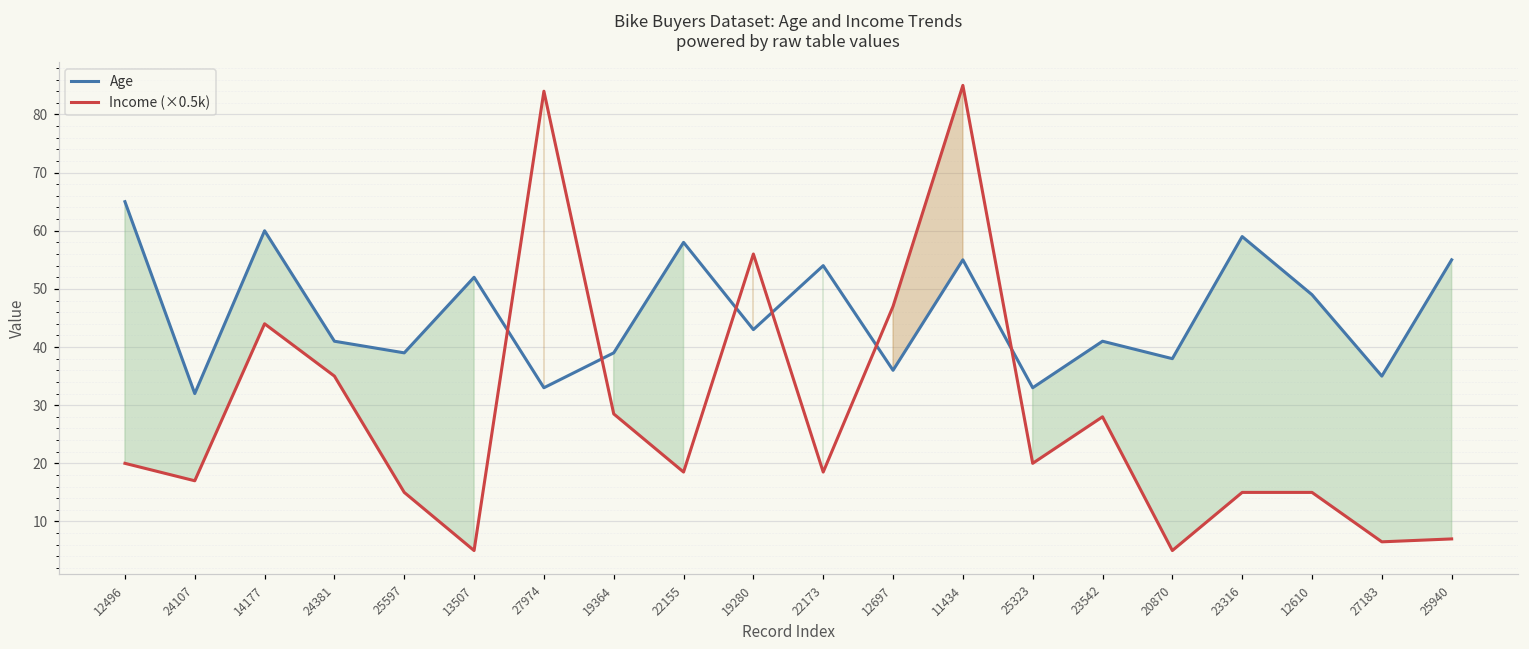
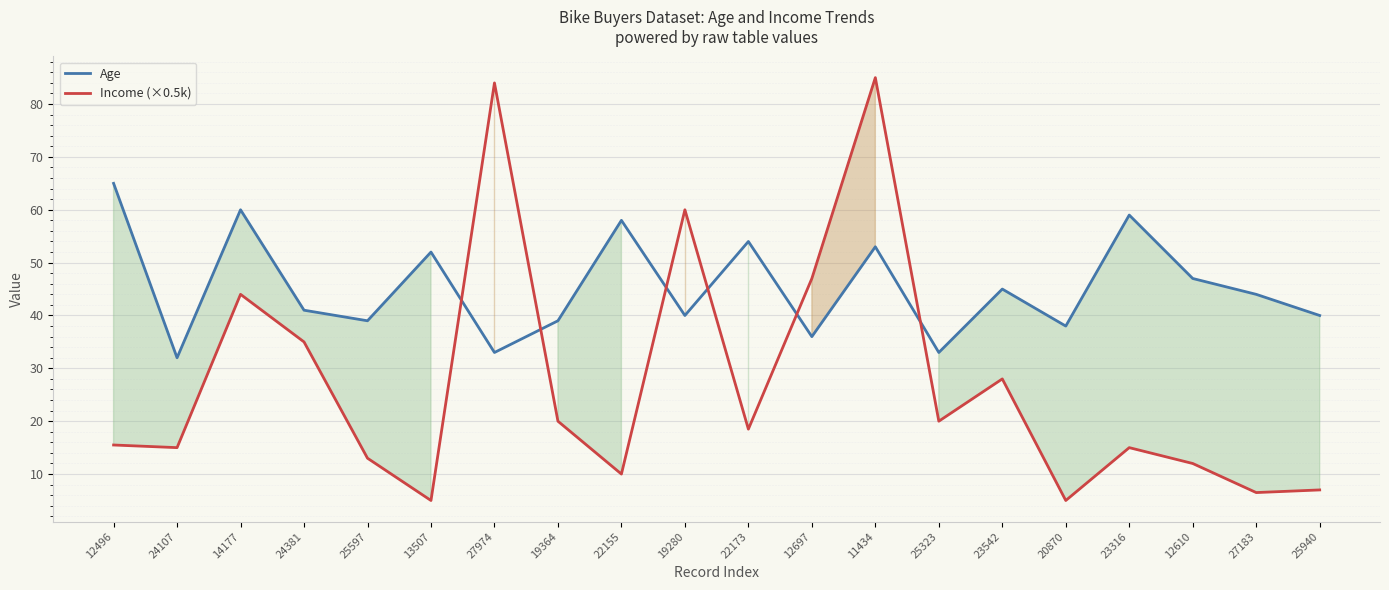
  {
    "Age": {
      "12496": 65,
      "24107": 32,
      "14177": 60,
      "24381": 41,
      "25597": 39,
      "13507": 52,
      "27974": 33,
      "19364": 39,
      "22155": 58,
-     "19280": 43,
+     "19280": 40,
      "22173": 54,
      "12697": 36,
-     "11434": 55,
+     "11434": 53,
      "25323": 33,
-     "23542": 41,
+     "23542": 45,
      "20870": 38,
      "23316": 59,
-     "12610": 49,
-     "27183": 35,
-     "25940": 55
+     "12610": 47,
+     "27183": 44,
+     "25940": 40
    },
    "Income (×0.5k)": {
-     "12496": 20,
-     "24107": 17,
+     "12496": 16,
+     "24107": 15,
      "14177": 44,
      "24381": 35,
-     "25597": 15,
+     "25597": 13,
      "13507": 5,
      "27974": 84,
-     "19364": 29,
-     "22155": 19,
-     "19280": 56,
+     "19364": 20,
+     "22155": 10,
+     "19280": 60,
      "22173": 19,
      "12697": 47,
      "11434": 85,
      "25323": 20,
      "23542": 28,
      "20870": 5,
      "23316": 15,
-     "12610": 15,
+     "12610": 12,
      "27183": 7,
      "25940": 7
    }
  }
